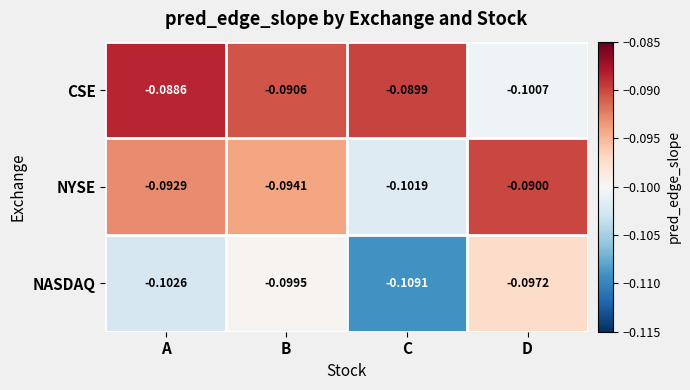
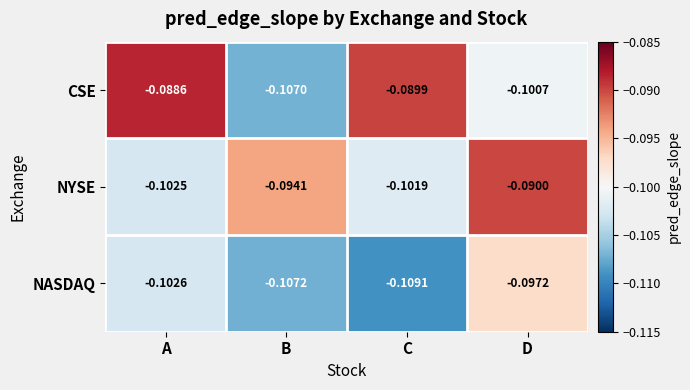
  {
    "CSE": {
      "A": -0.0886,
-     "B": -0.0906,
+     "B": -0.1070,
      "C": -0.0899,
      "D": -0.1007
    },
    "NYSE": {
-     "A": -0.0929,
+     "A": -0.1025,
      "B": -0.0941,
      "C": -0.1019,
      "D": -0.0900
    },
    "NASDAQ": {
      "A": -0.1026,
-     "B": -0.0995,
+     "B": -0.1072,
      "C": -0.1091,
      "D": -0.0972
    }
  }
